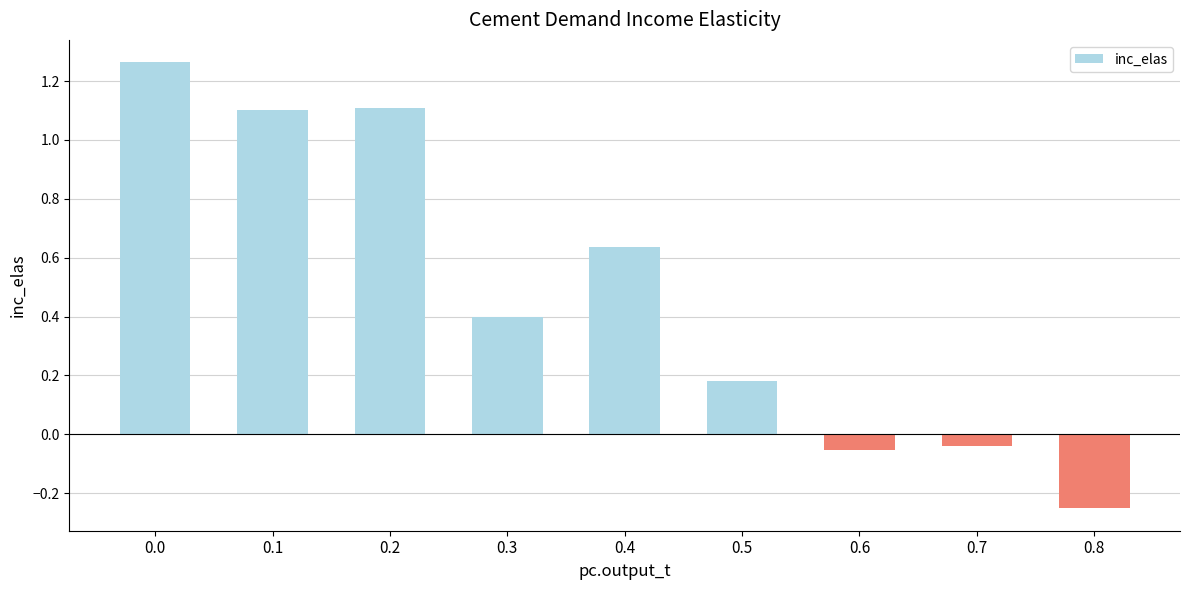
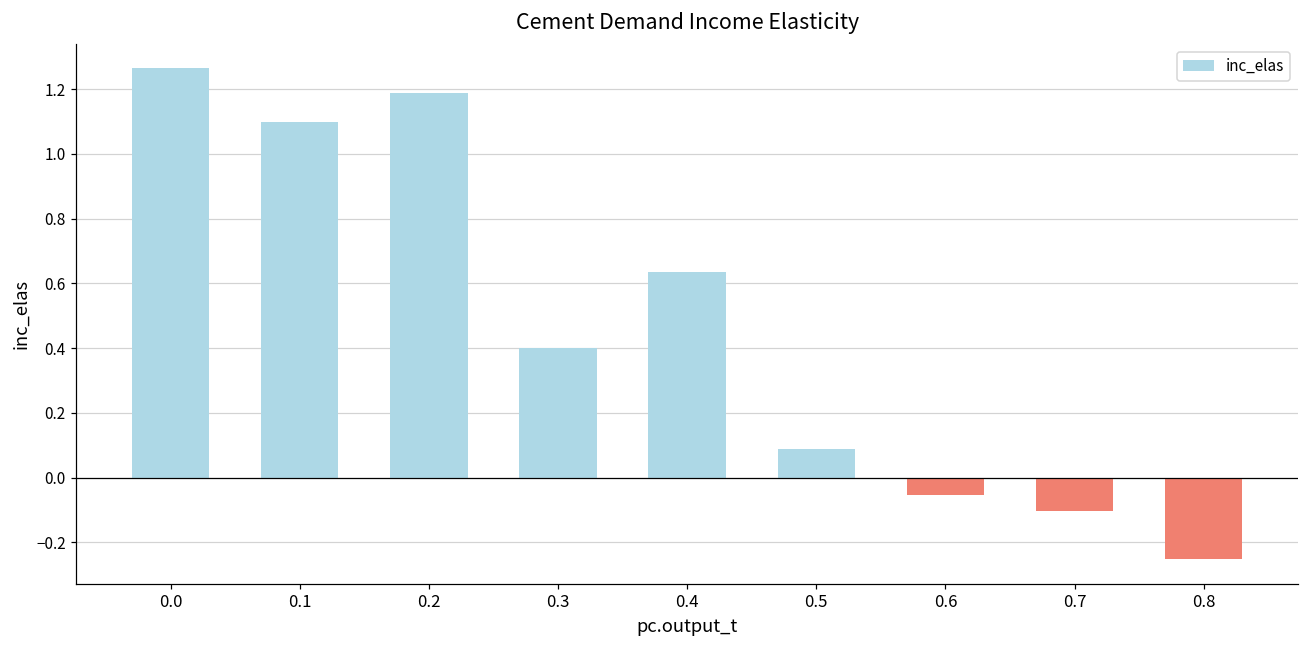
  {
    "0.0": 1.26,
    "0.1": 1.10,
-   "0.2": 1.11,
+   "0.2": 1.19,
    "0.3": 0.40,
    "0.4": 0.64,
-   "0.5": 0.18,
+   "0.5": 0.09,
    "0.6": -0.06,
-   "0.7": -0.04,
+   "0.7": -0.10,
    "0.8": -0.25
  }
